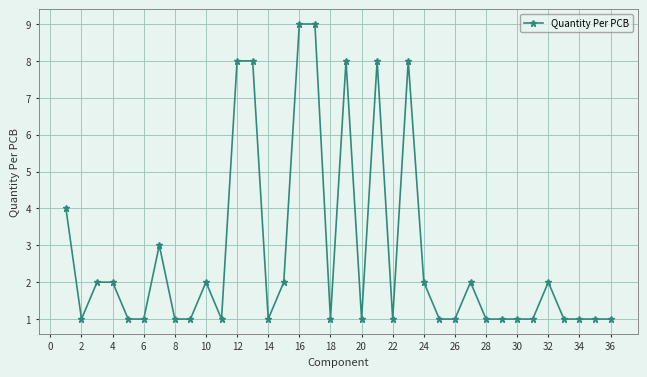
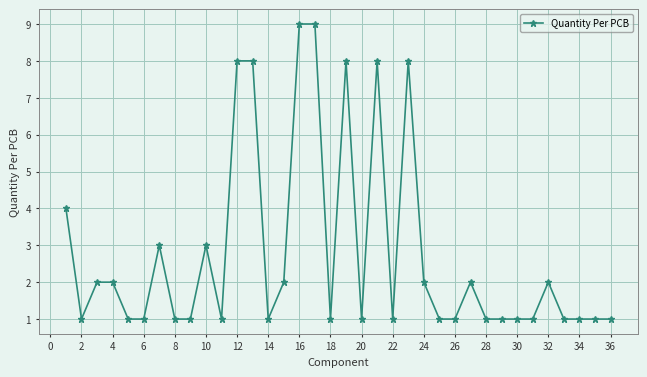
  {
    "2": 1,
    "4": 2,
    "6": 1,
    "8": 1,
-   "10": 2,
+   "10": 3,
    "12": 8,
    "14": 1,
    "16": 9,
    "18": 1,
    "20": 1,
    "22": 1,
    "24": 2,
    "26": 1,
    "28": 1,
    "30": 1,
    "32": 2,
    "34": 1,
    "36": 1
  }
